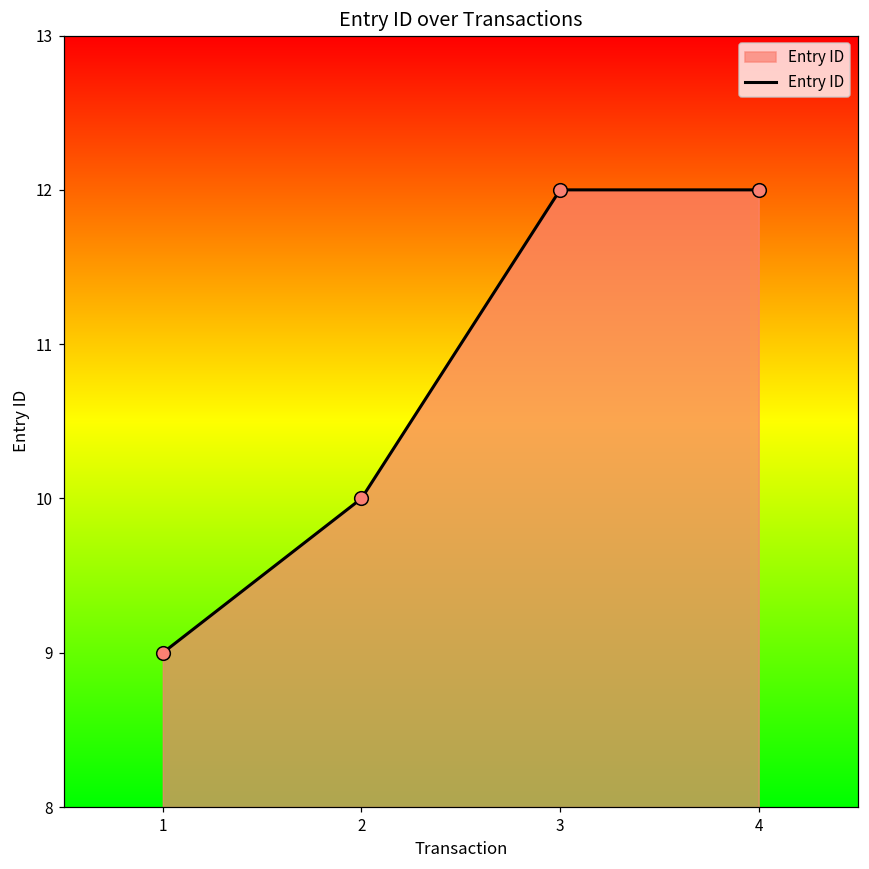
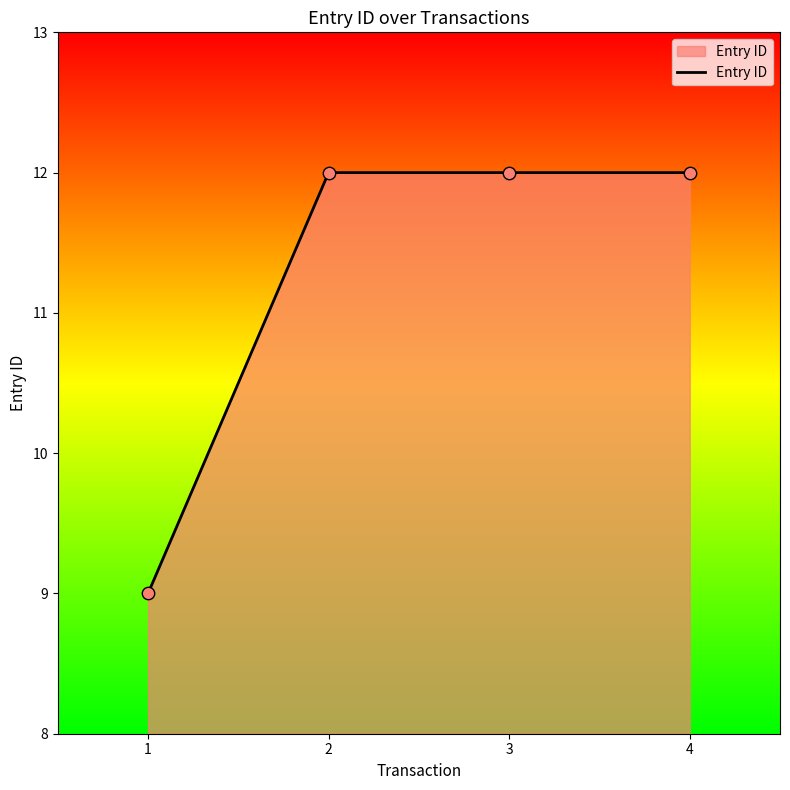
  {
    "1": 9,
-   "2": 10,
+   "2": 12,
    "3": 12,
    "4": 12
  }
